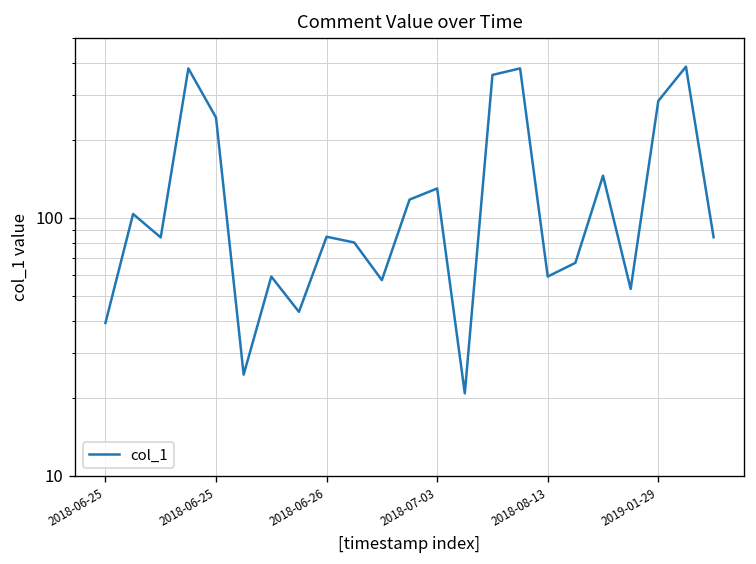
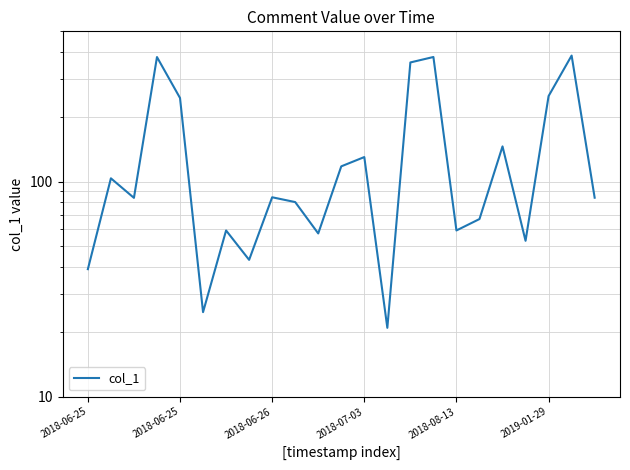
  {
    "2018-06-26": 85,
    "2018-07-03": 130,
    "2018-08-13": 59,
-   "2019-01-29": 280
+   "2019-01-29": 250
  }
